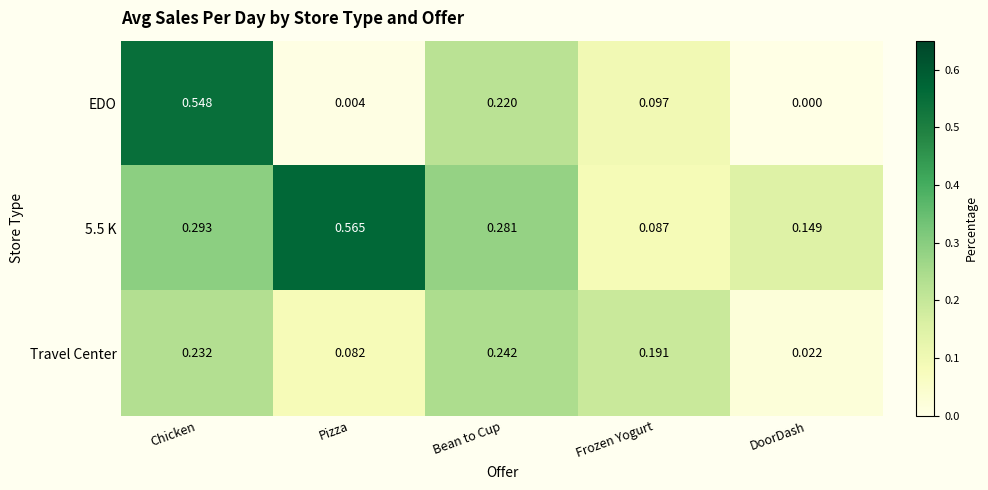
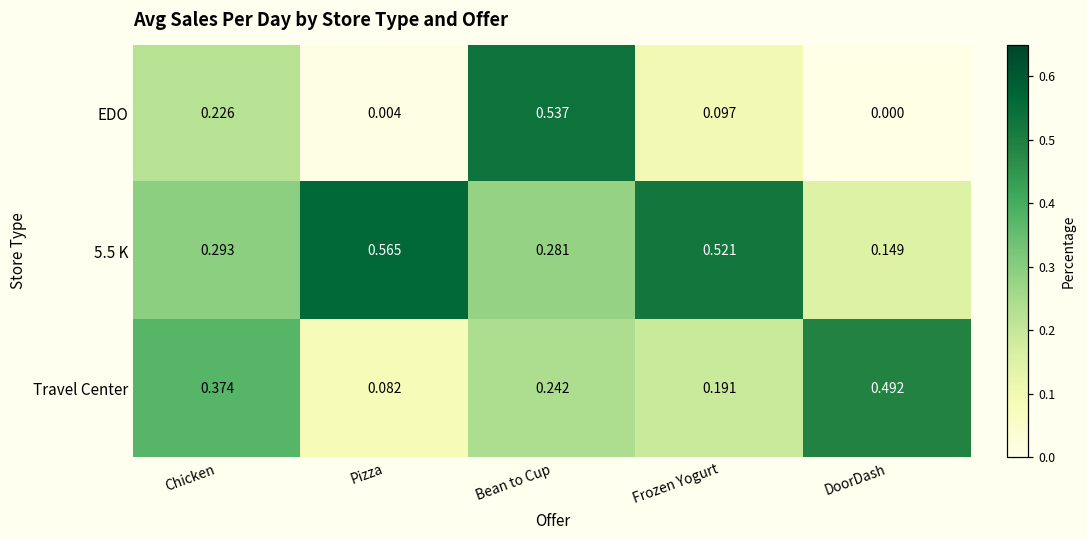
  {
    "EDO": {
-     "Chicken": 0.548,
+     "Chicken": 0.226,
      "Pizza": 0.004,
-     "Bean to Cup": 0.220,
+     "Bean to Cup": 0.537,
      "Frozen Yogurt": 0.097,
      "DoorDash": 0.000
    },
    "5.5 K": {
      "Chicken": 0.293,
      "Pizza": 0.565,
      "Bean to Cup": 0.281,
-     "Frozen Yogurt": 0.087,
+     "Frozen Yogurt": 0.521,
      "DoorDash": 0.149
    },
    "Travel Center": {
-     "Chicken": 0.232,
+     "Chicken": 0.374,
      "Pizza": 0.082,
      "Bean to Cup": 0.242,
      "Frozen Yogurt": 0.191,
-     "DoorDash": 0.022
+     "DoorDash": 0.492
    }
  }
